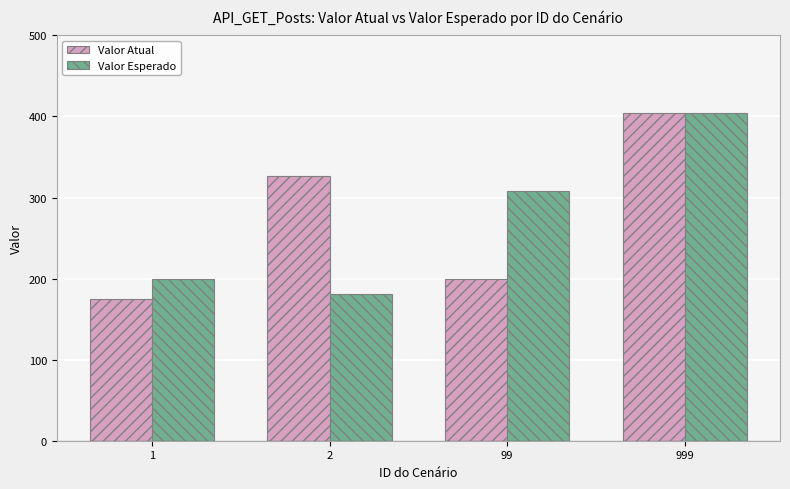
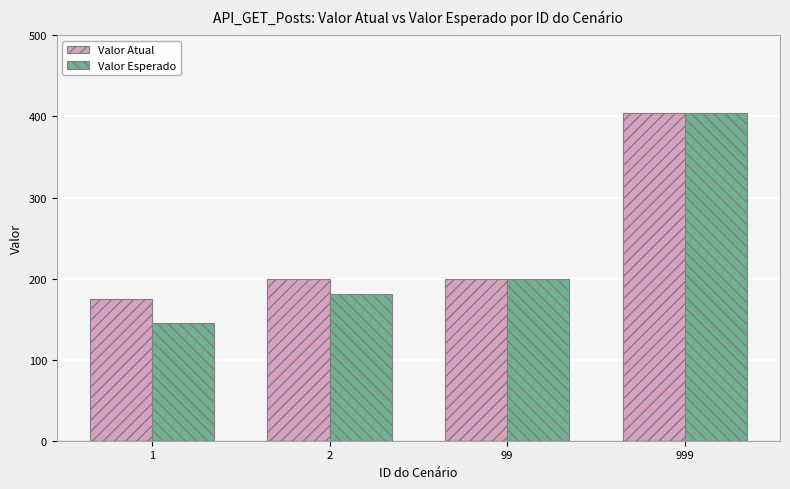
  {
    "Valor Atual": {
      "1": 180,
-     "2": 330,
+     "2": 200,
      "99": 200,
      "999": 400
    },
    "Valor Esperado": {
-     "1": 200,
+     "1": 150,
      "2": 180,
-     "99": 310,
+     "99": 200,
      "999": 400
    }
  }
